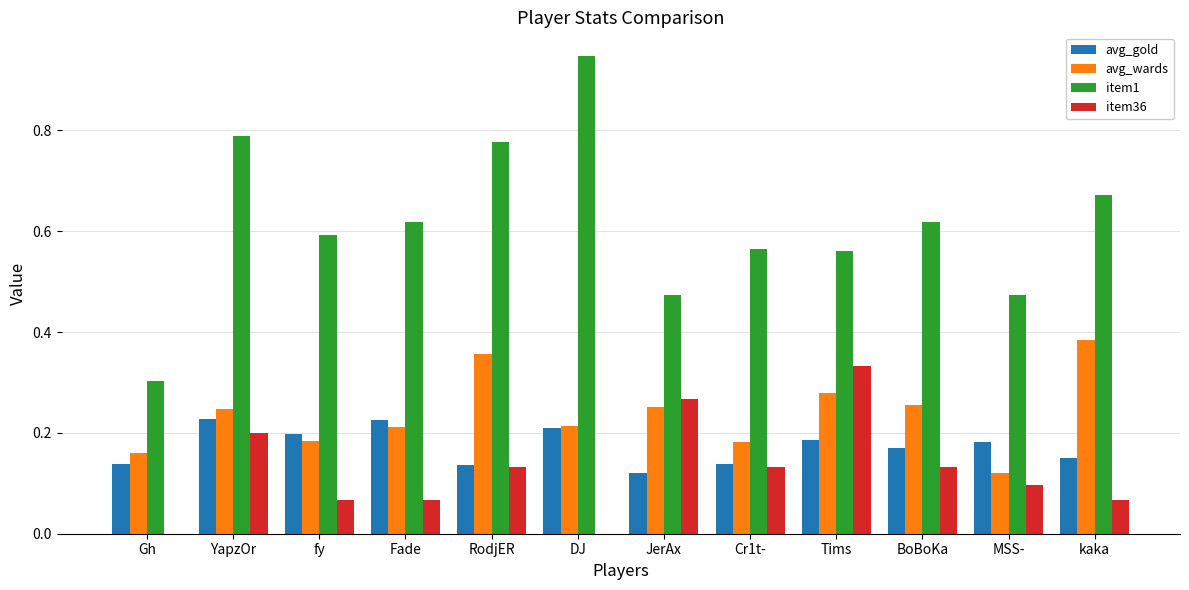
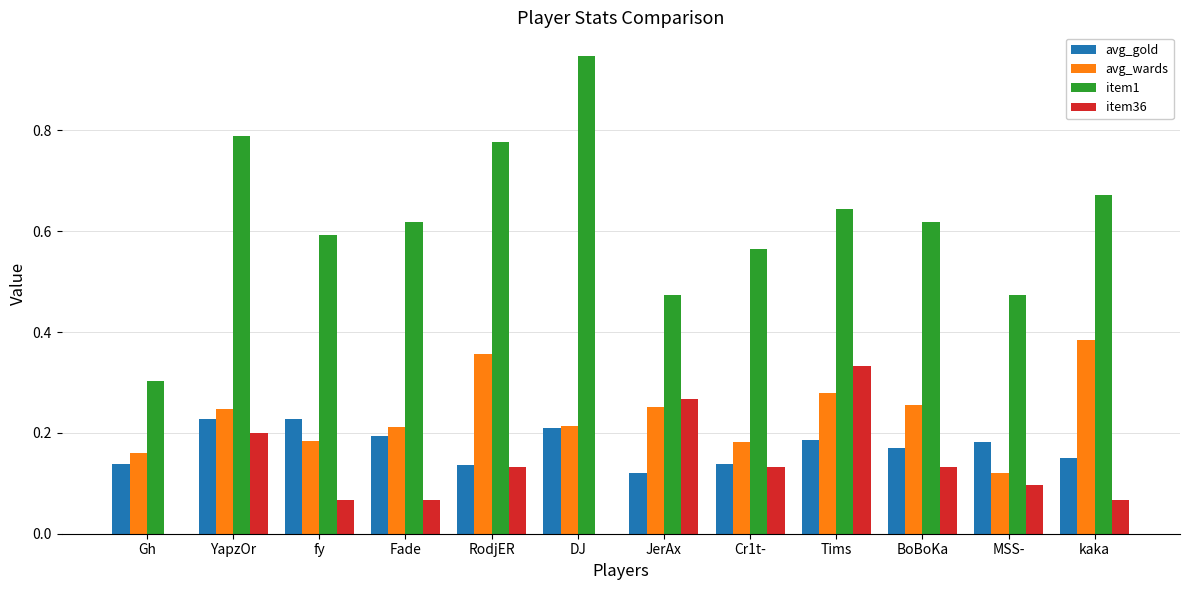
  {
    "avg_gold": {
      "Gh": 0.14,
      "YapzOr": 0.23,
-     "fy": 0.20,
-     "Fade": 0.23,
+     "fy": 0.23,
+     "Fade": 0.19,
      "RodjER": 0.14,
      "DJ": 0.21,
      "JerAx": 0.12,
      "Cr1t-": 0.14,
      "Tims": 0.19,
      "BoBoKa": 0.17,
      "MSS-": 0.18,
      "kaka": 0.15
    },
    "avg_wards": {
      "Gh": 0.16,
      "YapzOr": 0.25,
      "fy": 0.18,
      "Fade": 0.21,
      "RodjER": 0.36,
      "DJ": 0.21,
      "JerAx": 0.25,
      "Cr1t-": 0.18,
      "Tims": 0.28,
      "BoBoKa": 0.26,
      "MSS-": 0.12,
      "kaka": 0.38
    },
    "item1": {
      "Gh": 0.30,
      "YapzOr": 0.79,
      "fy": 0.59,
      "Fade": 0.62,
      "RodjER": 0.78,
      "DJ": 0.95,
      "JerAx": 0.47,
      "Cr1t-": 0.57,
-     "Tims": 0.56,
+     "Tims": 0.64,
      "BoBoKa": 0.62,
      "MSS-": 0.47,
      "kaka": 0.67
    },
    "item36": {
      "Gh": 0.00,
      "YapzOr": 0.20,
      "fy": 0.07,
      "Fade": 0.07,
      "RodjER": 0.13,
      "DJ": 0.00,
      "JerAx": 0.27,
      "Cr1t-": 0.13,
      "Tims": 0.33,
      "BoBoKa": 0.13,
      "MSS-": 0.10,
      "kaka": 0.07
    }
  }
